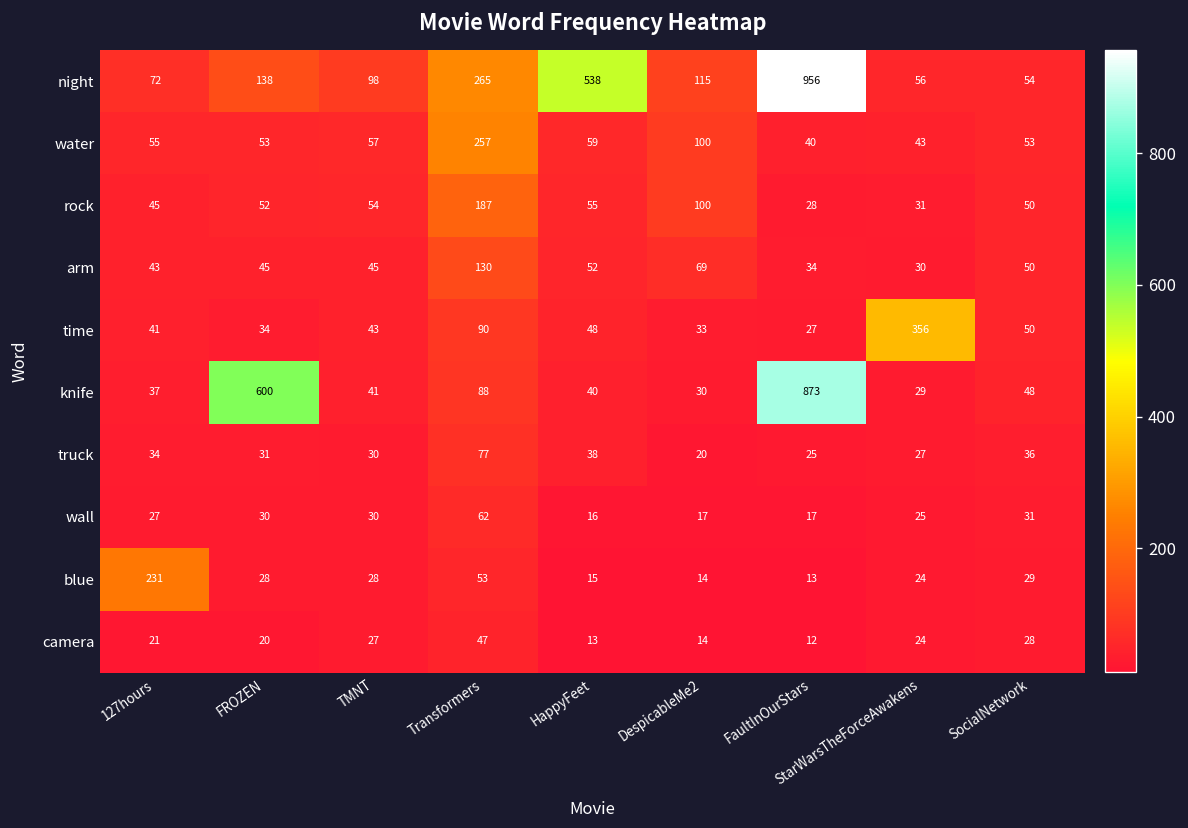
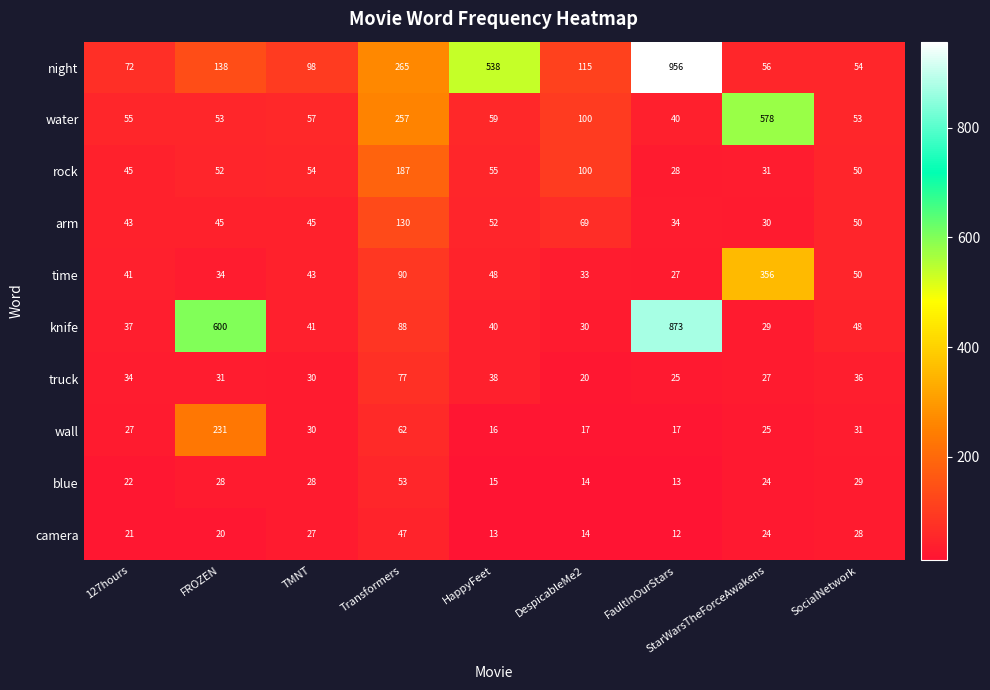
  {
    "night": {
      "127hours": 72,
      "FROZEN": 138,
      "TMNT": 98,
      "Transformers": 265,
      "HappyFeet": 538,
      "DespicableMe2": 115,
      "FaultInOurStars": 956,
      "StarWarsTheForceAwakens": 56,
      "SocialNetwork": 54
    },
    "water": {
      "127hours": 55,
      "FROZEN": 53,
      "TMNT": 57,
      "Transformers": 257,
      "HappyFeet": 59,
      "DespicableMe2": 100,
      "FaultInOurStars": 40,
-     "StarWarsTheForceAwakens": 43,
+     "StarWarsTheForceAwakens": 578,
      "SocialNetwork": 53
    },
    "rock": {
      "127hours": 45,
      "FROZEN": 52,
      "TMNT": 54,
      "Transformers": 187,
      "HappyFeet": 55,
      "DespicableMe2": 100,
      "FaultInOurStars": 28,
      "StarWarsTheForceAwakens": 31,
      "SocialNetwork": 50
    },
    "arm": {
      "127hours": 43,
      "FROZEN": 45,
      "TMNT": 45,
      "Transformers": 130,
      "HappyFeet": 52,
      "DespicableMe2": 69,
      "FaultInOurStars": 34,
      "StarWarsTheForceAwakens": 30,
      "SocialNetwork": 50
    },
    "time": {
      "127hours": 41,
      "FROZEN": 34,
      "TMNT": 43,
      "Transformers": 90,
      "HappyFeet": 48,
      "DespicableMe2": 33,
      "FaultInOurStars": 27,
      "StarWarsTheForceAwakens": 356,
      "SocialNetwork": 50
    },
    "knife": {
      "127hours": 37,
      "FROZEN": 600,
      "TMNT": 41,
      "Transformers": 88,
      "HappyFeet": 40,
      "DespicableMe2": 30,
      "FaultInOurStars": 873,
      "StarWarsTheForceAwakens": 29,
      "SocialNetwork": 48
    },
    "truck": {
      "127hours": 34,
      "FROZEN": 31,
      "TMNT": 30,
      "Transformers": 77,
      "HappyFeet": 38,
      "DespicableMe2": 20,
      "FaultInOurStars": 25,
      "StarWarsTheForceAwakens": 27,
      "SocialNetwork": 36
    },
    "wall": {
      "127hours": 27,
-     "FROZEN": 30,
+     "FROZEN": 231,
      "TMNT": 30,
      "Transformers": 62,
      "HappyFeet": 16,
      "DespicableMe2": 17,
      "FaultInOurStars": 17,
      "StarWarsTheForceAwakens": 25,
      "SocialNetwork": 31
    },
    "blue": {
-     "127hours": 231,
+     "127hours": 22,
      "FROZEN": 28,
      "TMNT": 28,
      "Transformers": 53,
      "HappyFeet": 15,
      "DespicableMe2": 14,
      "FaultInOurStars": 13,
      "StarWarsTheForceAwakens": 24,
      "SocialNetwork": 29
    },
    "camera": {
      "127hours": 21,
      "FROZEN": 20,
      "TMNT": 27,
      "Transformers": 47,
      "HappyFeet": 13,
      "DespicableMe2": 14,
      "FaultInOurStars": 12,
      "StarWarsTheForceAwakens": 24,
      "SocialNetwork": 28
    }
  }
